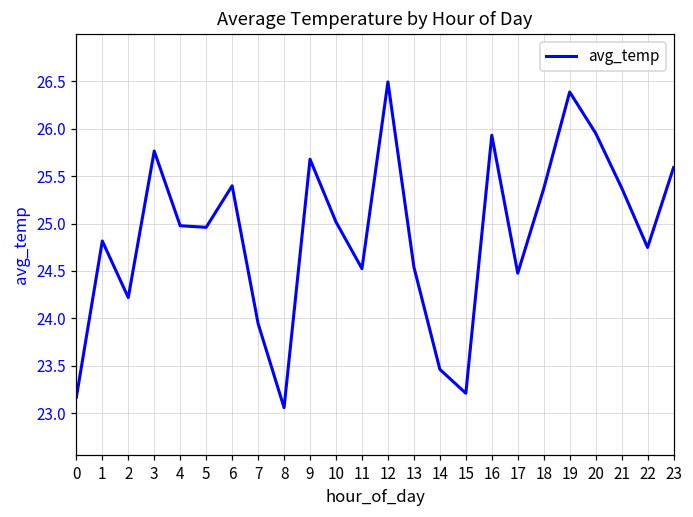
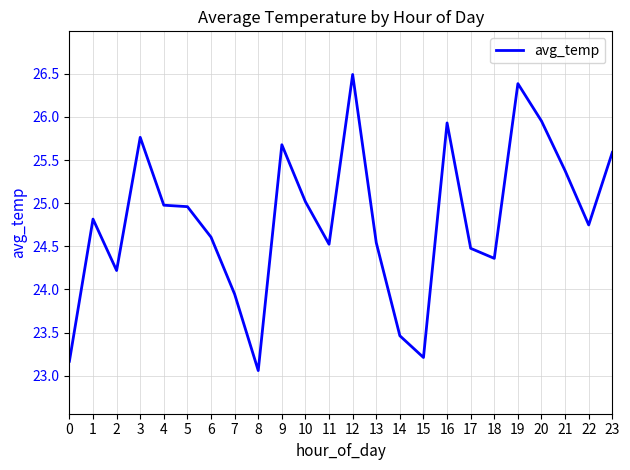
  {
    "0": 23.2,
    "1": 24.8,
    "2": 24.2,
    "3": 25.8,
    "4": 25.0,
    "5": 25.0,
-   "6": 25.4,
+   "6": 24.6,
    "7": 23.9,
    "8": 23.1,
    "9": 25.7,
    "10": 25.0,
    "11": 24.5,
    "12": 26.5,
    "13": 24.5,
    "14": 23.5,
    "15": 23.2,
    "16": 25.9,
    "17": 24.5,
-   "18": 25.4,
+   "18": 24.4,
    "19": 26.4,
    "20": 26.0,
    "21": 25.4,
    "22": 24.7,
    "23": 25.6
  }
